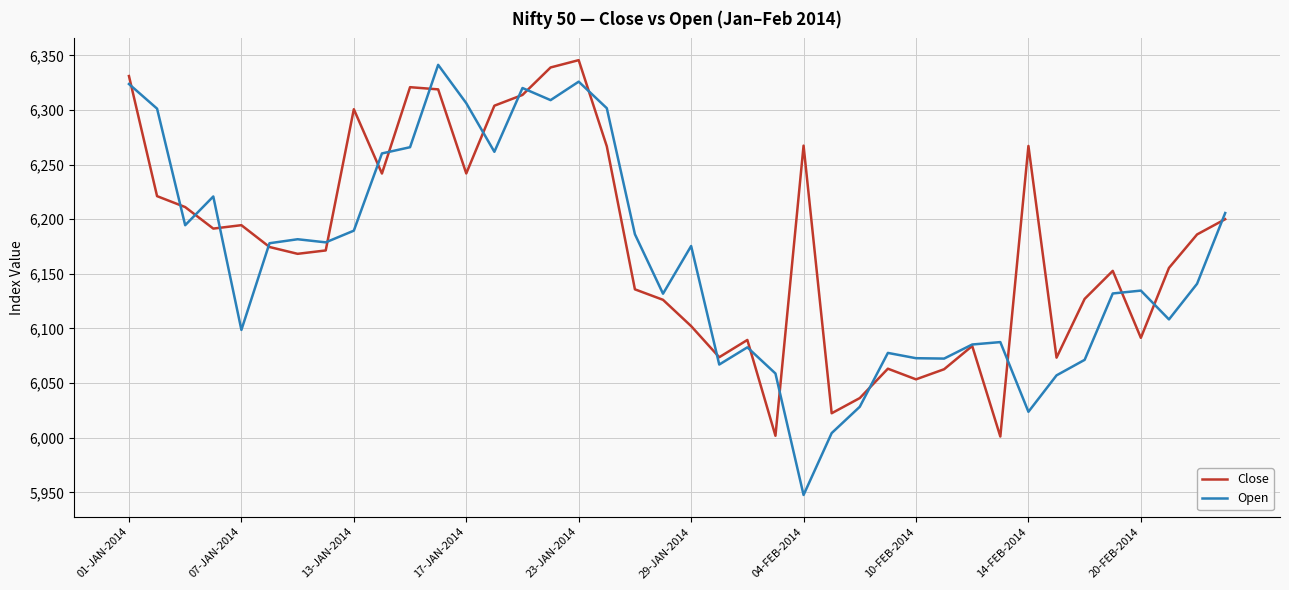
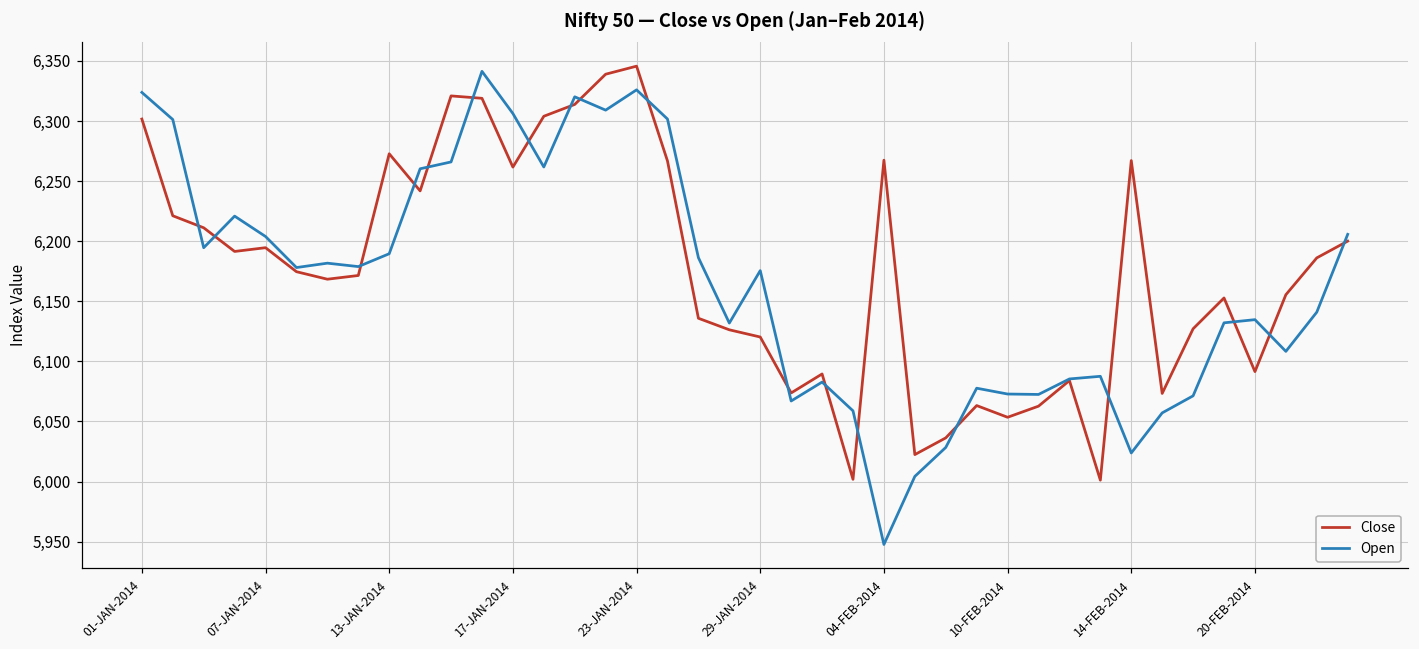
  {
    "Close": {
-     "01-JAN-2014": "6,331",
+     "01-JAN-2014": "6,302",
      "07-JAN-2014": "6,195",
-     "13-JAN-2014": "6,301",
-     "17-JAN-2014": "6,242",
+     "13-JAN-2014": "6,273",
+     "17-JAN-2014": "6,262",
      "23-JAN-2014": "6,346",
-     "29-JAN-2014": "6,102",
+     "29-JAN-2014": "6,120",
      "04-FEB-2014": "6,267",
      "10-FEB-2014": "6,053",
      "14-FEB-2014": "6,267",
      "20-FEB-2014": "6,091"
    },
    "Open": {
      "01-JAN-2014": "6,324",
-     "07-JAN-2014": "6,099",
+     "07-JAN-2014": "6,204",
      "13-JAN-2014": "6,190",
      "17-JAN-2014": "6,306",
      "23-JAN-2014": "6,326",
      "29-JAN-2014": "6,176",
      "04-FEB-2014": "5,948",
      "10-FEB-2014": "6,073",
      "14-FEB-2014": "6,024",
      "20-FEB-2014": "6,135"
    }
  }
